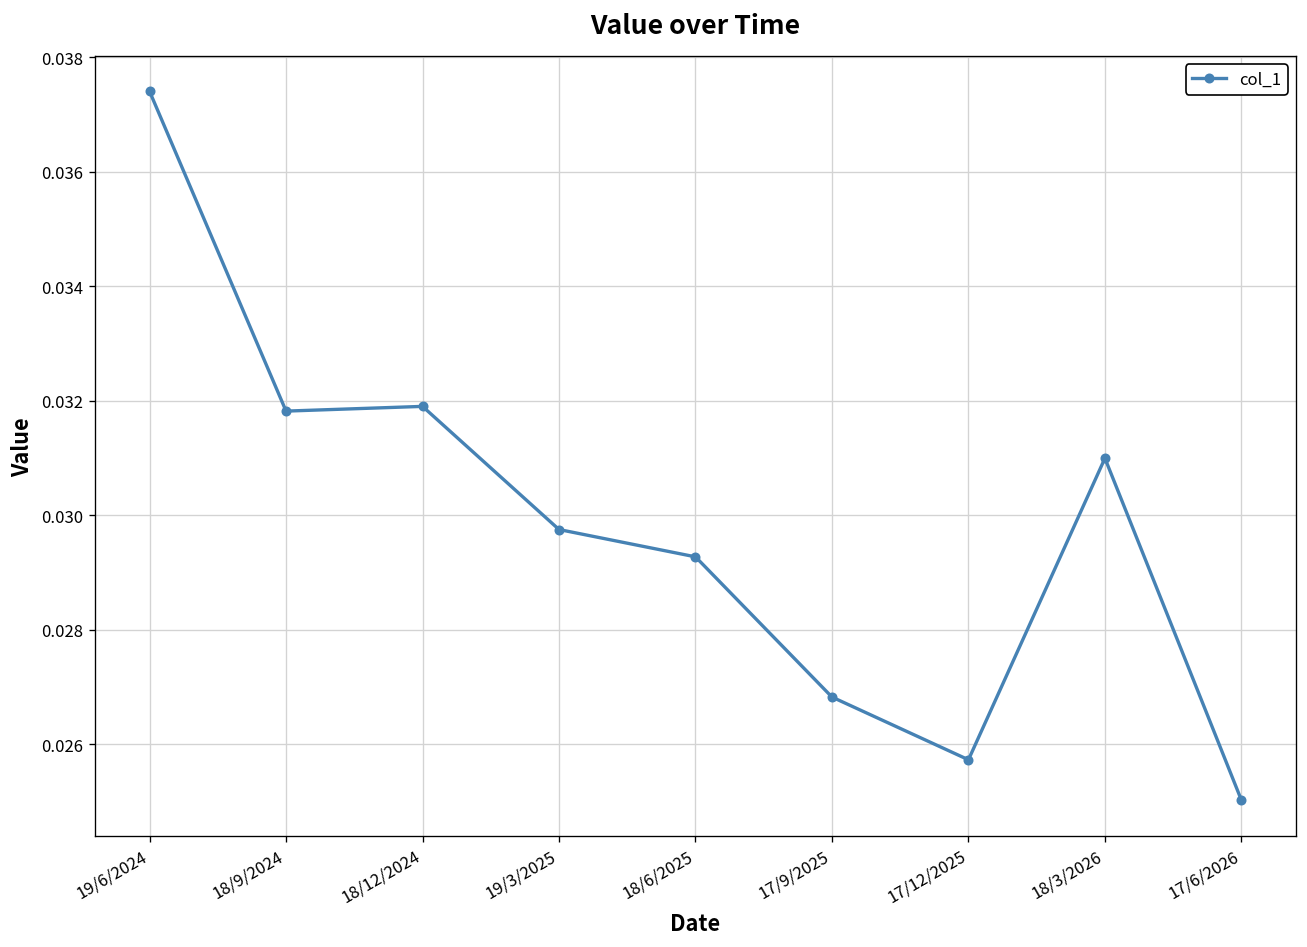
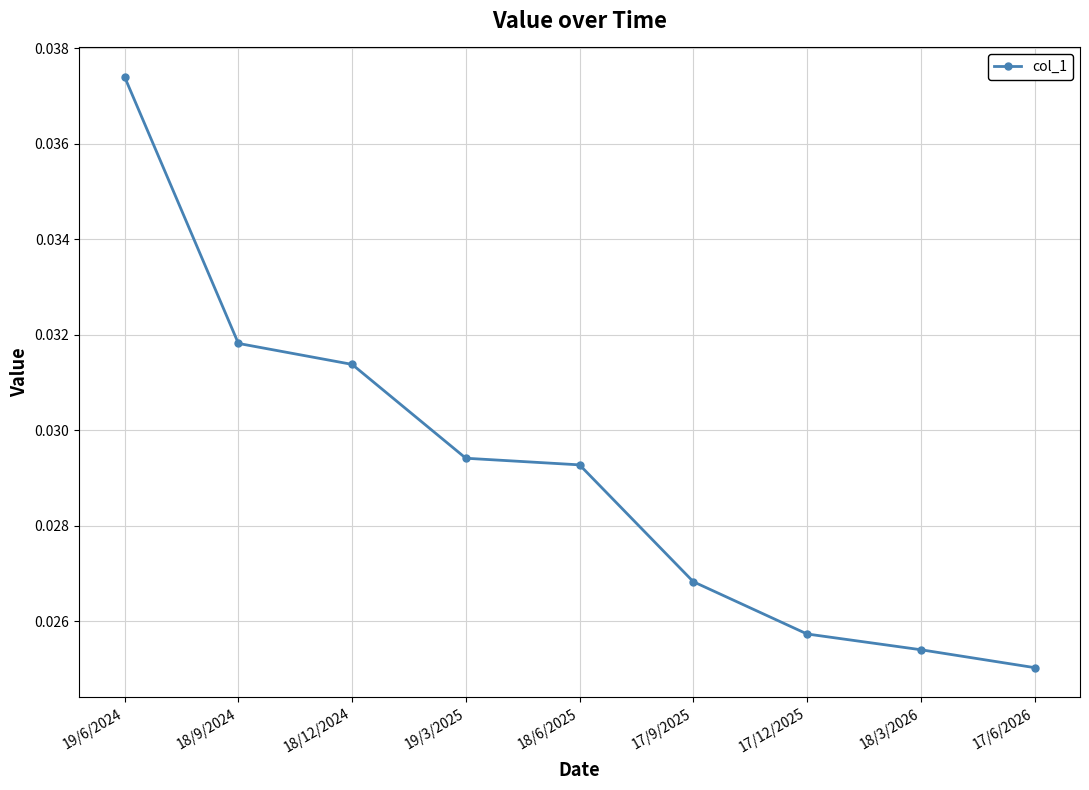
  {
    "19/6/2024": 0.0374,
    "18/9/2024": 0.0318,
-   "18/12/2024": 0.0319,
-   "19/3/2025": 0.0298,
+   "18/12/2024": 0.0314,
+   "19/3/2025": 0.0294,
    "18/6/2025": 0.0293,
    "17/9/2025": 0.0268,
    "17/12/2025": 0.0257,
-   "18/3/2026": 0.0310,
+   "18/3/2026": 0.0254,
    "17/6/2026": 0.0250
  }
